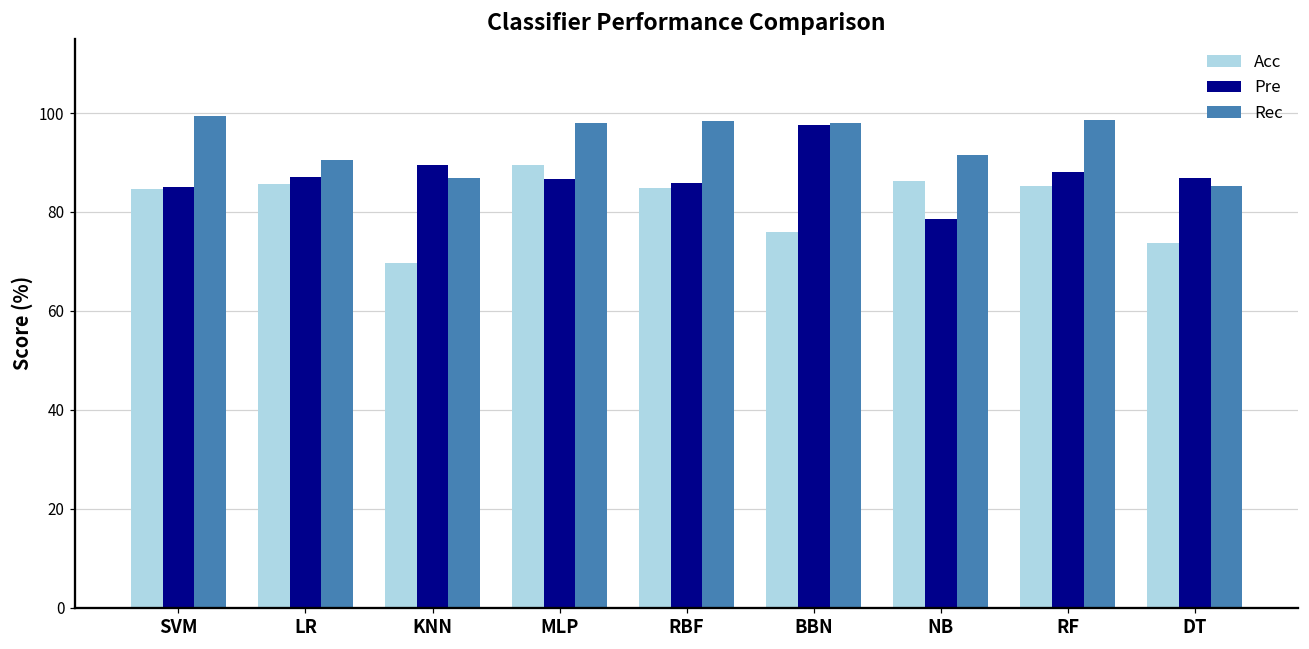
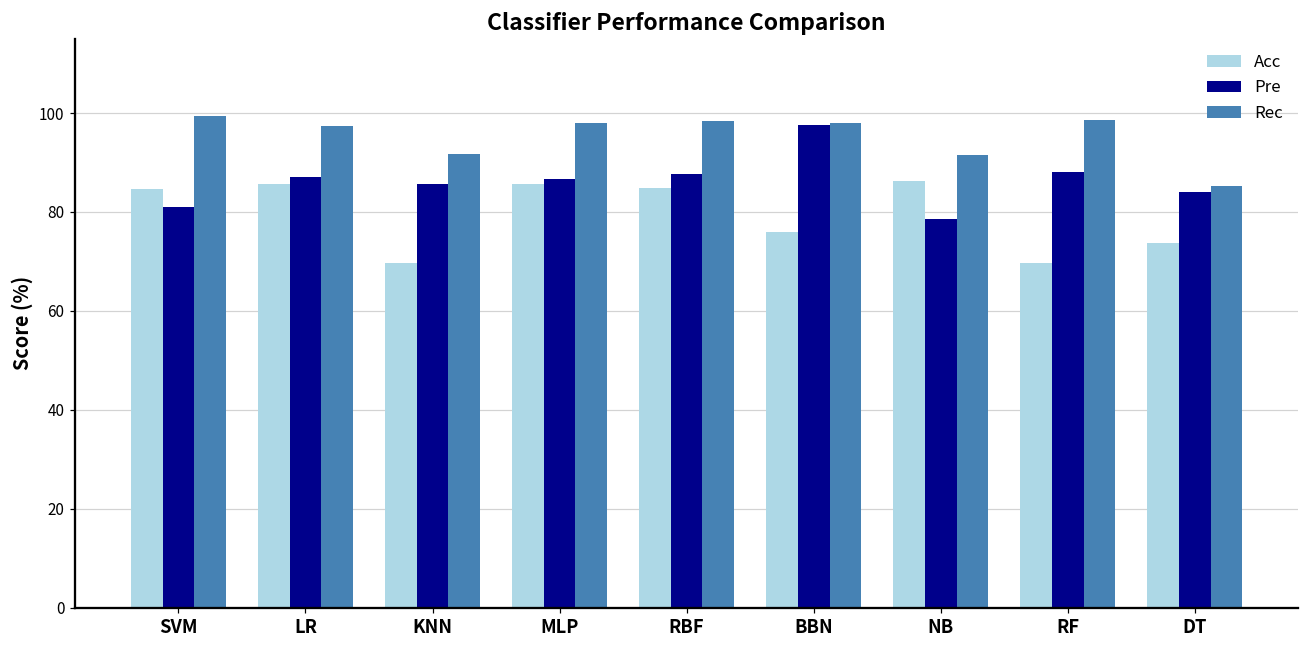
  {
    "Acc": {
      "SVM": 85,
      "LR": 86,
      "KNN": 70,
-     "MLP": 90,
+     "MLP": 86,
      "RBF": 85,
      "BBN": 76,
      "NB": 86,
-     "RF": 85,
+     "RF": 70,
      "DT": 74
    },
    "Pre": {
-     "SVM": 85,
+     "SVM": 81,
      "LR": 87,
-     "KNN": 90,
+     "KNN": 86,
      "MLP": 87,
-     "RBF": 86,
+     "RBF": 88,
      "BBN": 98,
      "NB": 79,
      "RF": 88,
-     "DT": 87
+     "DT": 84
    },
    "Rec": {
      "SVM": 99,
-     "LR": 90,
-     "KNN": 87,
+     "LR": 97,
+     "KNN": 92,
      "MLP": 98,
      "RBF": 98,
      "BBN": 98,
      "NB": 92,
      "RF": 99,
      "DT": 85
    }
  }
